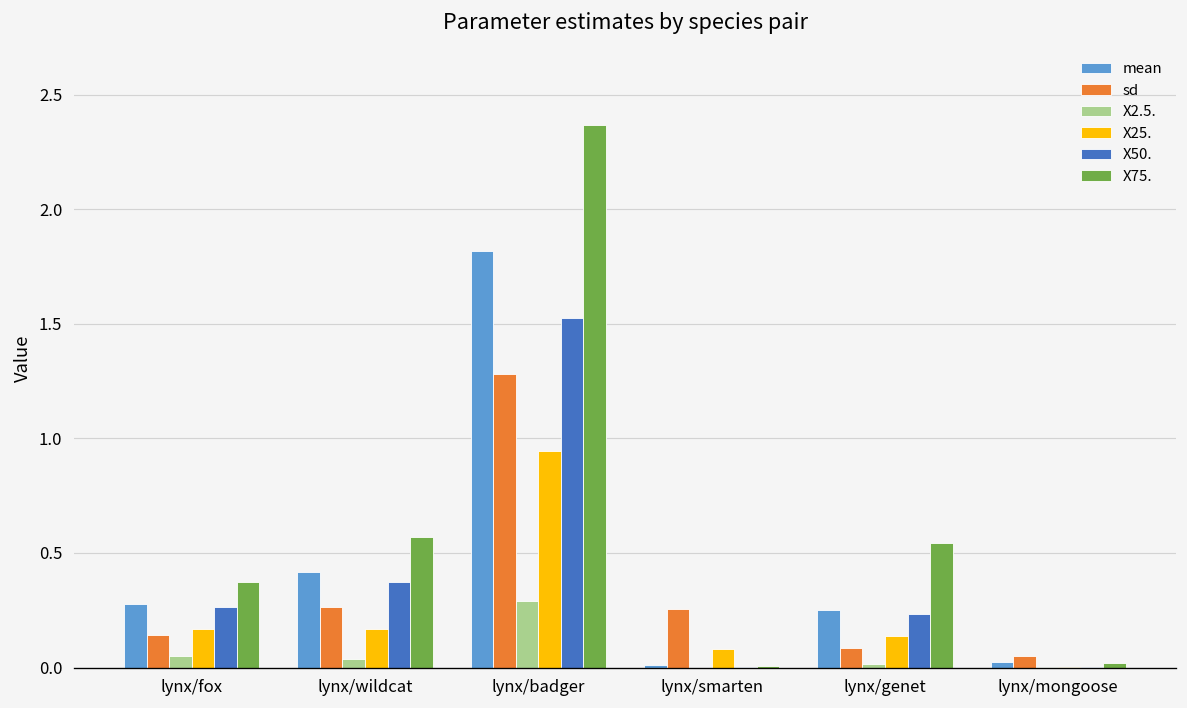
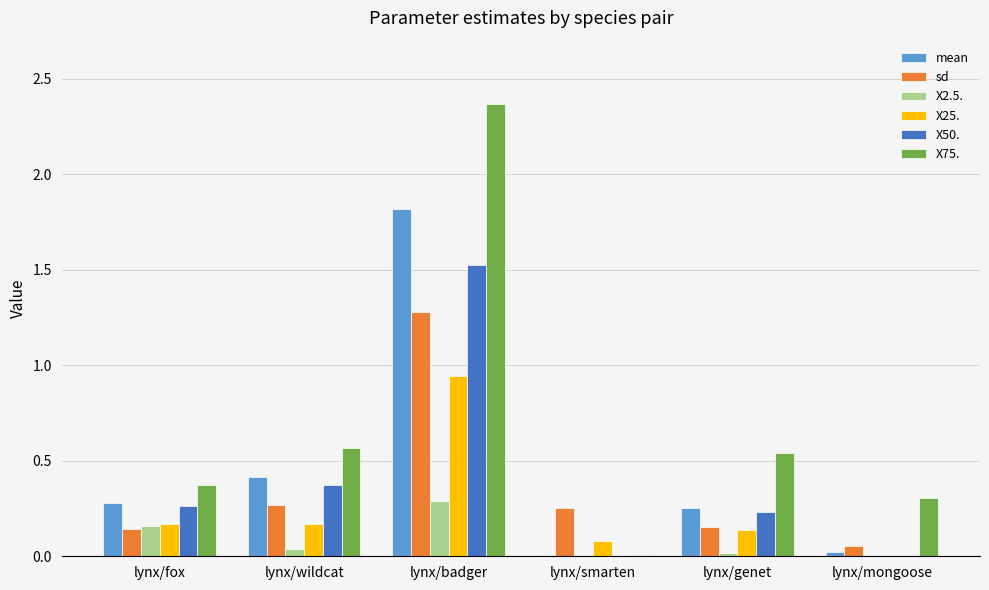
  {
    "sd": {
      "lynx/fox": 0.14,
      "lynx/wildcat": 0.27,
      "lynx/badger": 1.28,
      "lynx/smarten": 0.25,
-     "lynx/genet": 0.08,
+     "lynx/genet": 0.15,
      "lynx/mongoose": 0.05
    },
    "X2.5.": {
-     "lynx/fox": 0.05,
+     "lynx/fox": 0.16,
      "lynx/wildcat": 0.04,
      "lynx/badger": 0.29,
      "lynx/genet": 0.02
    },
    "X25.": {
      "lynx/fox": 0.17,
      "lynx/wildcat": 0.17,
      "lynx/badger": 0.94,
      "lynx/smarten": 0.08,
      "lynx/genet": 0.14
    },
    "X75.": {
      "lynx/fox": 0.37,
      "lynx/wildcat": 0.57,
      "lynx/badger": 2.37,
      "lynx/genet": 0.54,
-     "lynx/mongoose": 0.02
+     "lynx/mongoose": 0.31
    }
  }
